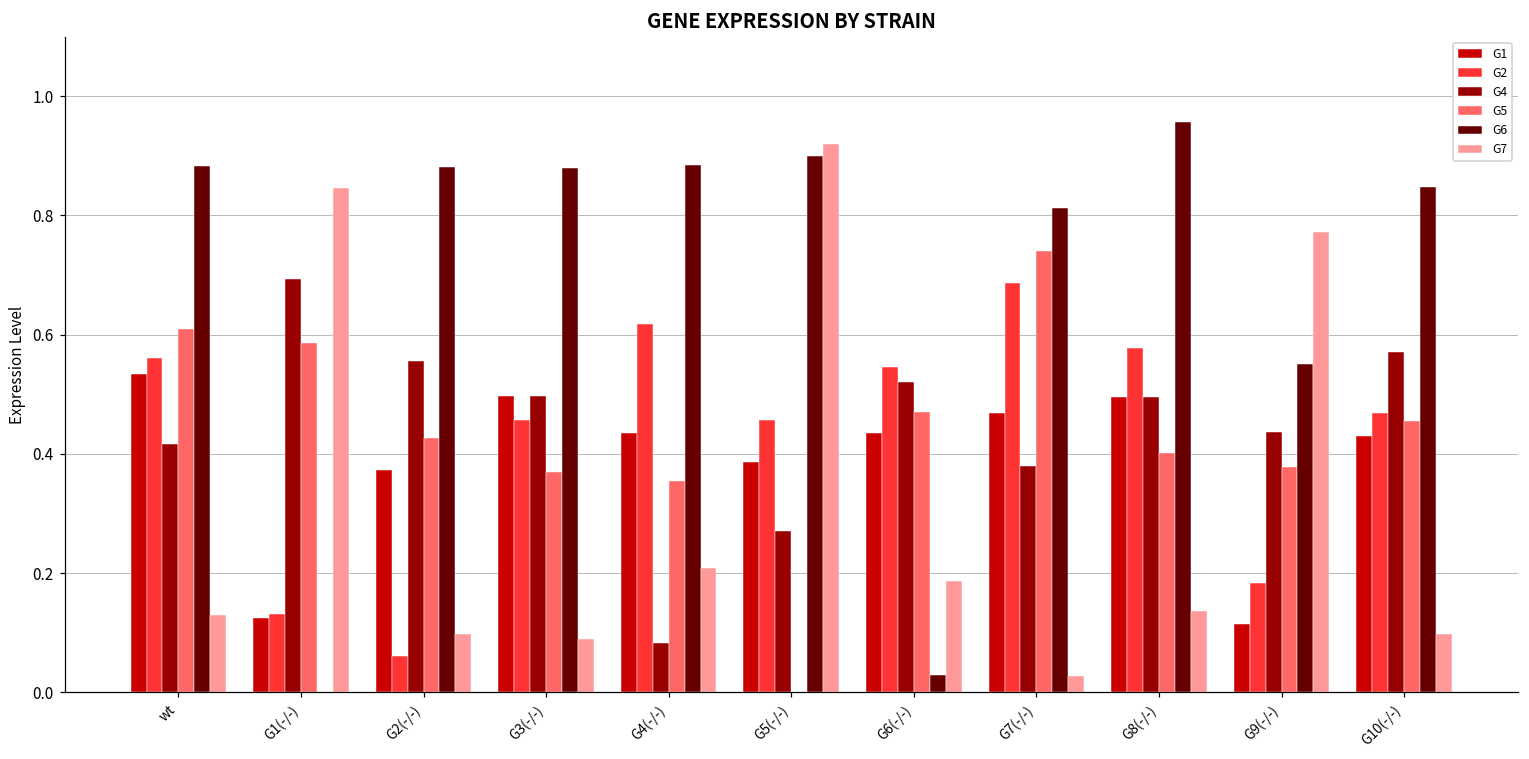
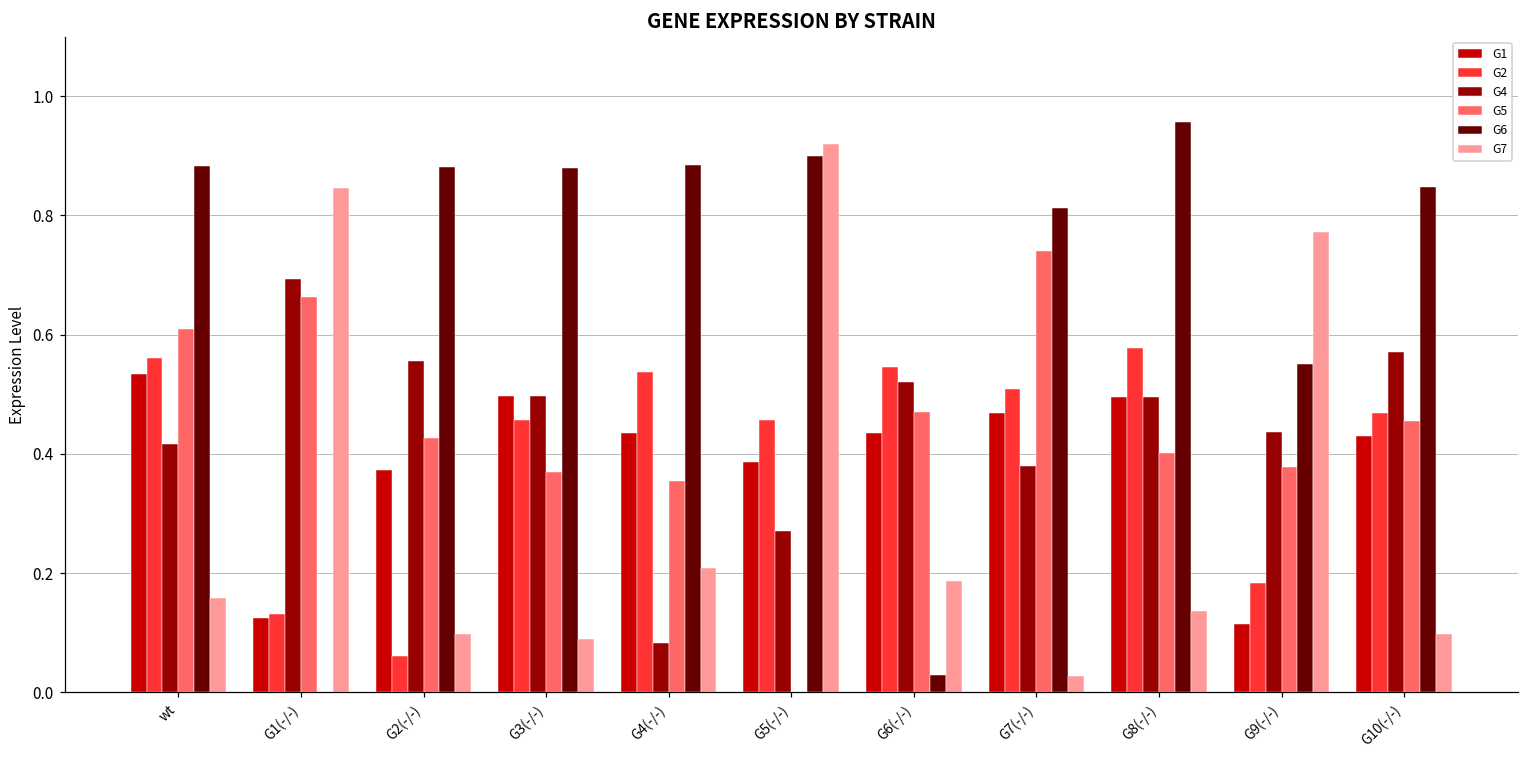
  {
    "G2": {
      "wt": 0.56,
      "G1(-/-)": 0.13,
      "G2(-/-)": 0.06,
      "G3(-/-)": 0.46,
-     "G4(-/-)": 0.62,
+     "G4(-/-)": 0.54,
      "G5(-/-)": 0.46,
      "G6(-/-)": 0.55,
-     "G7(-/-)": 0.69,
+     "G7(-/-)": 0.51,
      "G8(-/-)": 0.58,
      "G9(-/-)": 0.18,
      "G10(-/-)": 0.47
    },
    "G5": {
      "wt": 0.61,
-     "G1(-/-)": 0.59,
+     "G1(-/-)": 0.66,
      "G2(-/-)": 0.43,
      "G3(-/-)": 0.37,
      "G4(-/-)": 0.35,
      "G5(-/-)": 0.00,
      "G6(-/-)": 0.47,
      "G7(-/-)": 0.74,
      "G8(-/-)": 0.40,
      "G9(-/-)": 0.38,
      "G10(-/-)": 0.46
    },
    "G7": {
-     "wt": 0.13,
+     "wt": 0.16,
      "G1(-/-)": 0.85,
      "G2(-/-)": 0.10,
      "G3(-/-)": 0.09,
      "G4(-/-)": 0.21,
      "G5(-/-)": 0.92,
      "G6(-/-)": 0.19,
      "G7(-/-)": 0.03,
      "G8(-/-)": 0.14,
      "G9(-/-)": 0.77,
      "G10(-/-)": 0.10
    }
  }
